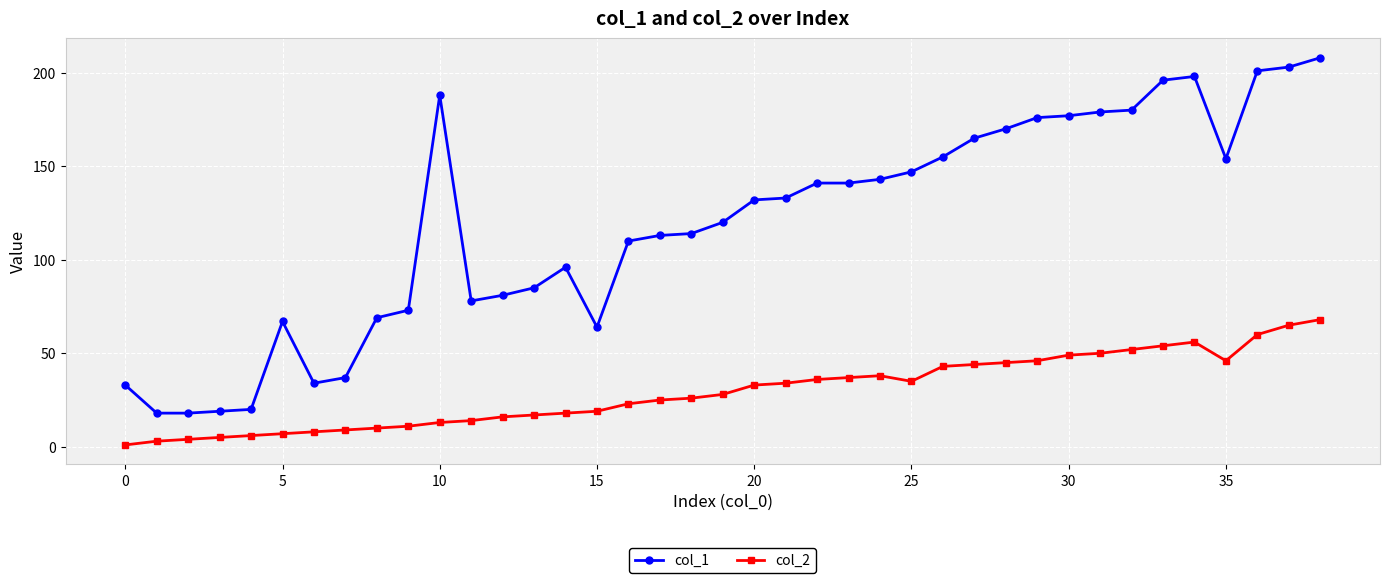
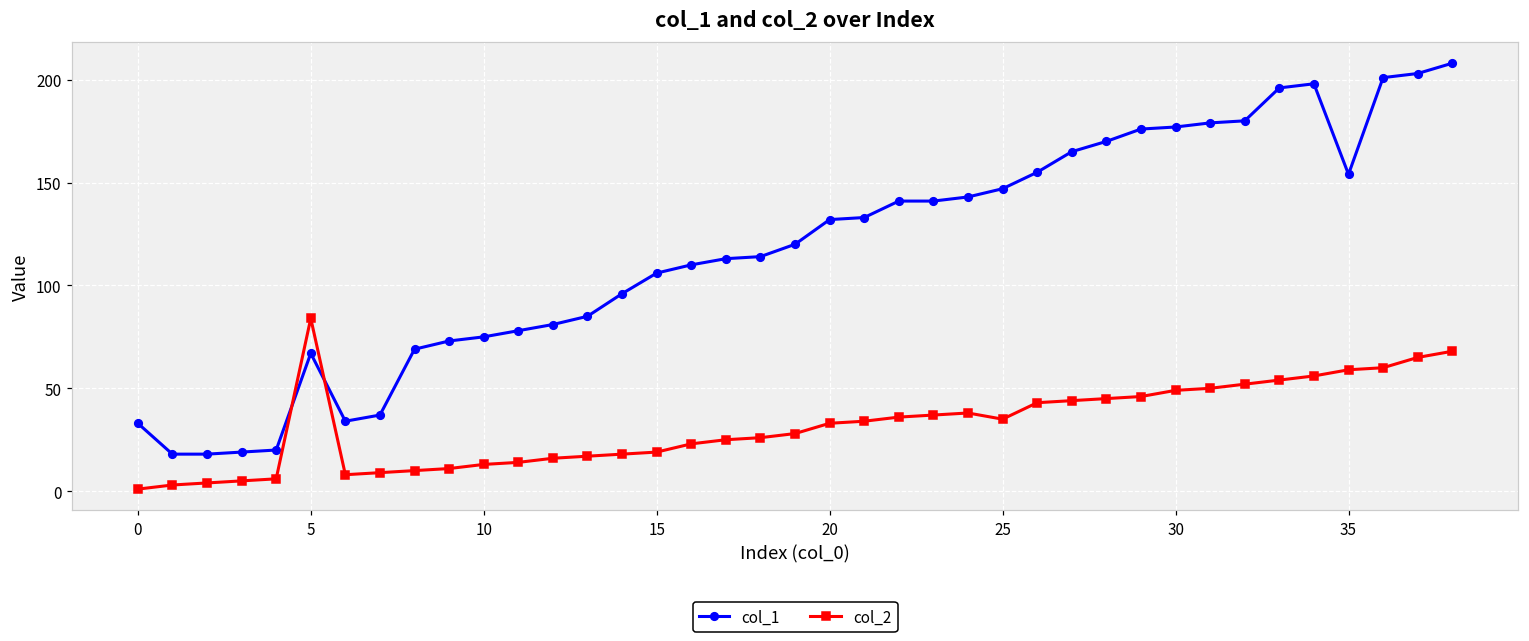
  {
    "col_1": {
      "0": 33,
      "5": 67,
-     "10": 188,
-     "15": 64,
+     "10": 75,
+     "15": 106,
      "20": 132,
      "25": 147,
      "30": 177,
      "35": 154
    },
    "col_2": {
      "0": 1,
-     "5": 7,
+     "5": 84,
      "10": 13,
      "15": 19,
      "20": 33,
      "25": 35,
      "30": 49,
-     "35": 46
+     "35": 59
    }
  }
